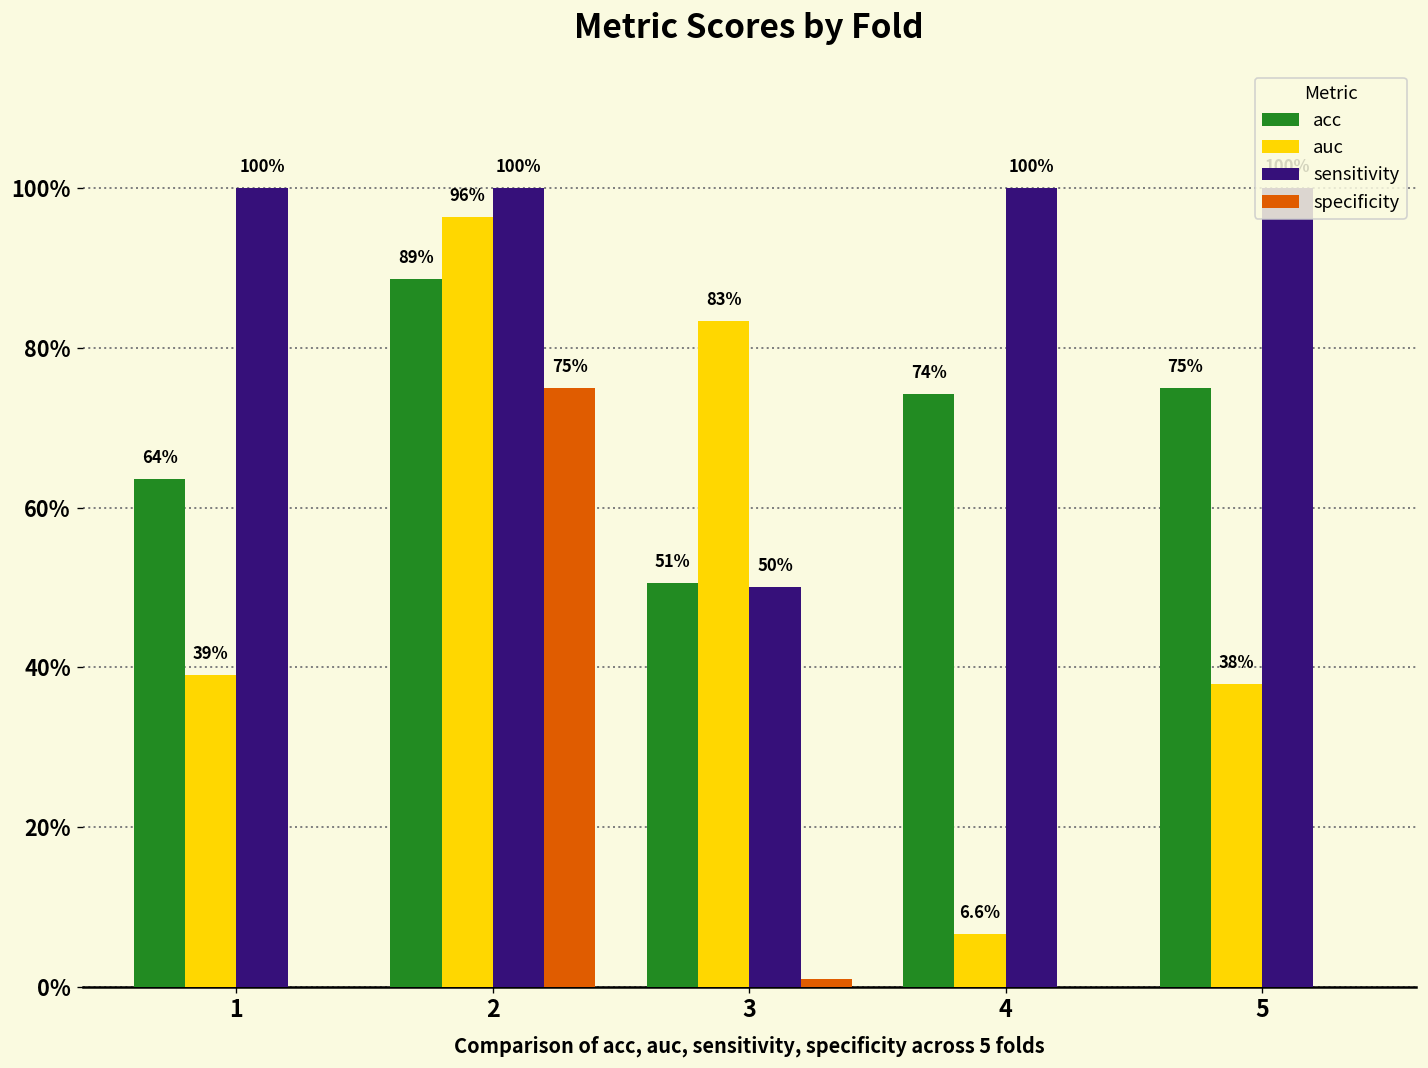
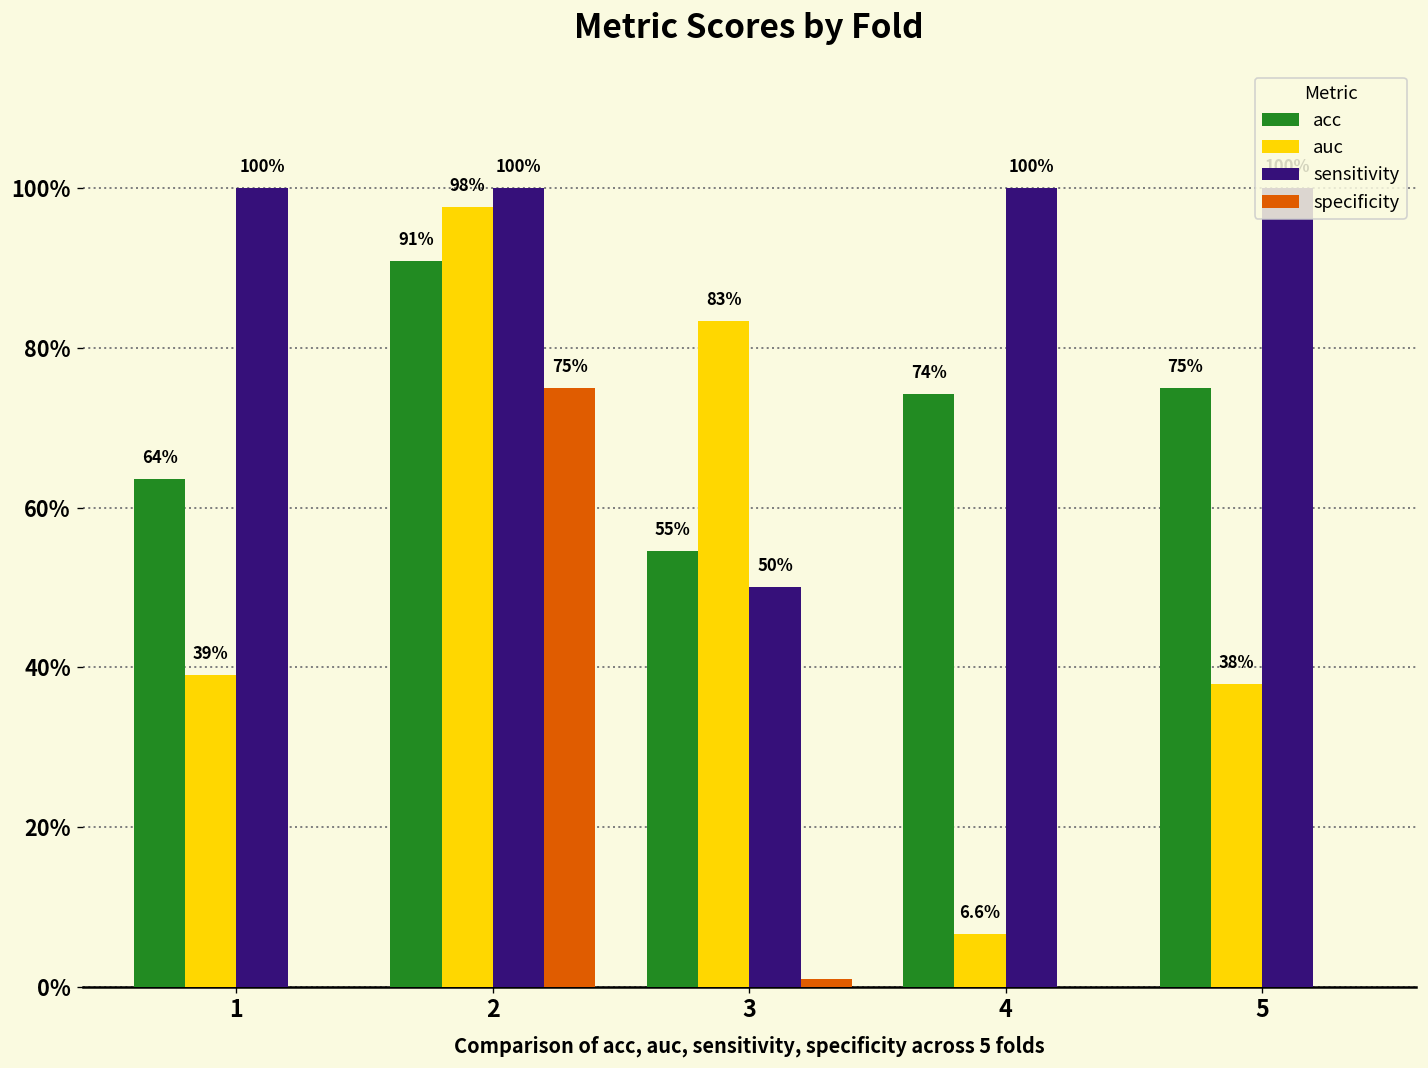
  {
    "acc": {
      "1": "64%",
-     "2": "89%",
-     "3": "51%",
+     "2": "91%",
+     "3": "55%",
      "4": "74%",
      "5": "75%"
    },
    "auc": {
      "1": "39%",
-     "2": "96%",
+     "2": "98%",
      "3": "83%",
      "4": "6.6%",
      "5": "38%"
    },
    "sensitivity": {
      "1": "100%",
      "2": "100%",
      "3": "50%",
      "4": "100%"
    },
    "specificity": {
      "2": "75%"
    }
  }
